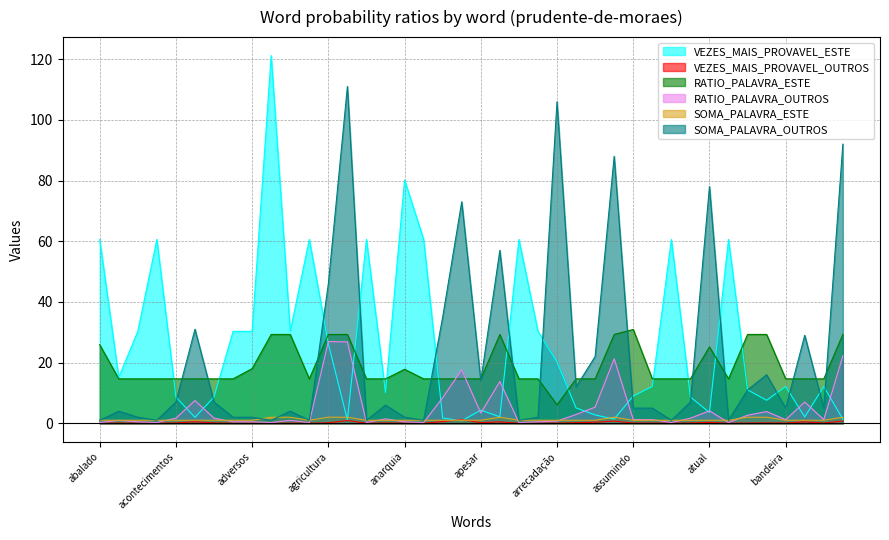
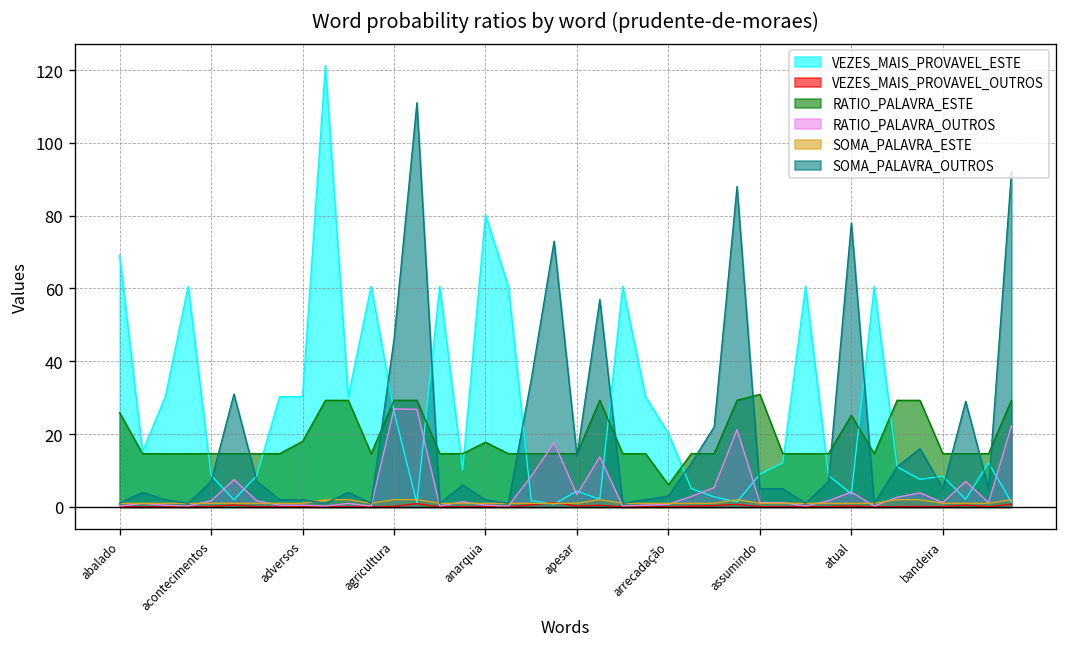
  {
    "VEZES_MAIS_PROVAVEL_ESTE": {
-     "abalado": 61,
+     "abalado": 69,
      "acontecimentos": 9,
      "adversos": 30,
      "anarquia": 80,
      "apesar": 4,
      "arrecadação": 20,
      "assumindo": 9,
-     "bandeira": 12
+     "bandeira": 8
    },
    "VEZES_MAIS_PROVAVEL_OUTROS": {
      "acontecimentos": 0,
      "agricultura": 0,
      "assumindo": 0,
      "bandeira": 0
    },
    "RATIO_PALAVRA_ESTE": {
      "abalado": 26,
      "acontecimentos": 15,
      "adversos": 18,
      "agricultura": 29,
      "anarquia": 18,
      "arrecadação": 6,
      "assumindo": 31,
      "atual": 25,
      "bandeira": 15
    },
    "RATIO_PALAVRA_OUTROS": {
      "apesar": 3
    },
    "SOMA_PALAVRA_ESTE": {
      "agricultura": 2
    },
    "SOMA_PALAVRA_OUTROS": {
      "acontecimentos": 7,
      "adversos": 2,
      "agricultura": 46,
      "anarquia": 2,
-     "arrecadação": 106,
+     "arrecadação": 3,
      "assumindo": 5,
      "atual": 78,
      "bandeira": 5
    }
  }
